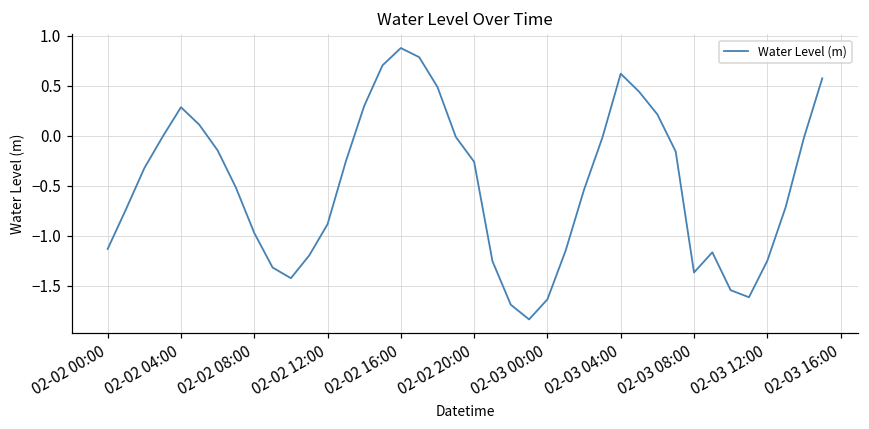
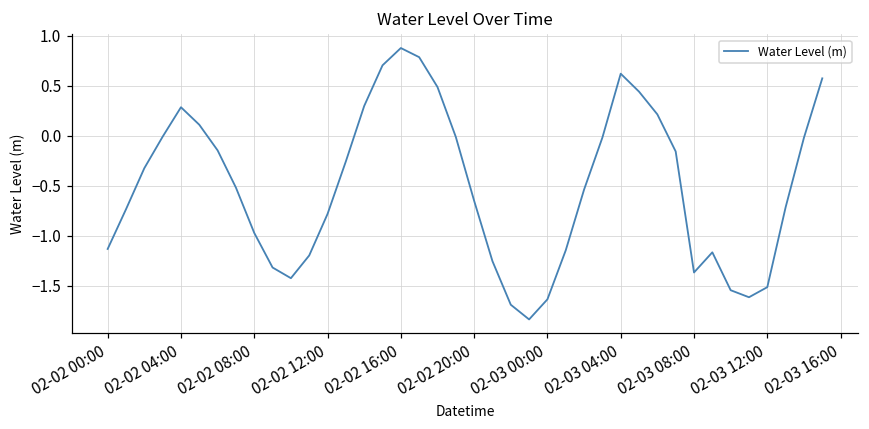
  {
    "02-02 00:00": -1.1,
    "02-02 04:00": 0.3,
    "02-02 08:00": -1.0,
-   "02-02 12:00": -0.9,
+   "02-02 12:00": -0.8,
    "02-02 16:00": 0.9,
-   "02-02 20:00": -0.3,
+   "02-02 20:00": -0.7,
    "02-03 00:00": -1.6,
    "02-03 04:00": 0.6,
    "02-03 08:00": -1.4,
-   "02-03 12:00": -1.3
+   "02-03 12:00": -1.5
  }
